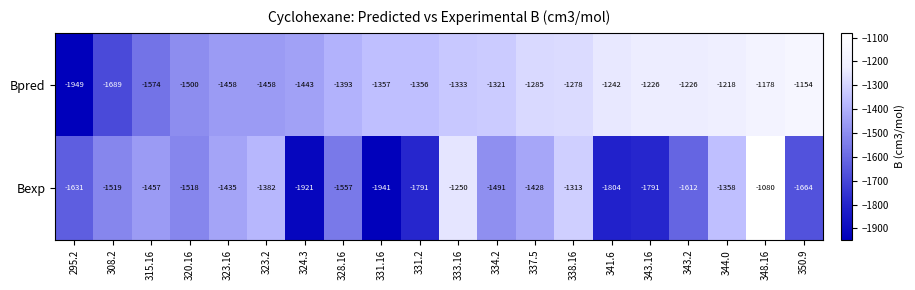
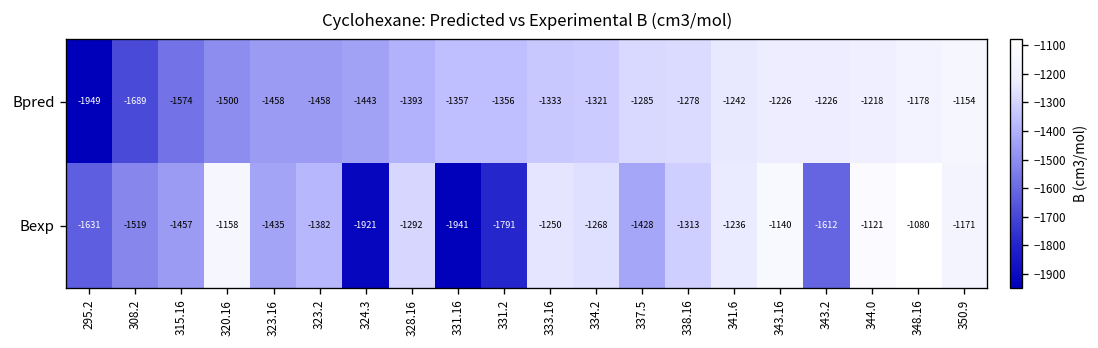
  {
    "Bpred": {
      "295.2": -1949,
      "308.2": -1689,
      "315.16": -1574,
      "320.16": -1500,
      "323.16": -1458,
      "323.2": -1458,
      "324.3": -1443,
      "328.16": -1393,
      "331.16": -1357,
      "331.2": -1356,
      "333.16": -1333,
      "334.2": -1321,
      "337.5": -1285,
      "338.16": -1278,
      "341.6": -1242,
      "343.16": -1226,
      "343.2": -1226,
      "344.0": -1218,
      "348.16": -1178,
      "350.9": -1154
    },
    "Bexp": {
      "295.2": -1631,
      "308.2": -1519,
      "315.16": -1457,
-     "320.16": -1518,
+     "320.16": -1158,
      "323.16": -1435,
      "323.2": -1382,
      "324.3": -1921,
-     "328.16": -1557,
+     "328.16": -1292,
      "331.16": -1941,
      "331.2": -1791,
      "333.16": -1250,
-     "334.2": -1491,
+     "334.2": -1268,
      "337.5": -1428,
      "338.16": -1313,
-     "341.6": -1804,
-     "343.16": -1791,
+     "341.6": -1236,
+     "343.16": -1140,
      "343.2": -1612,
-     "344.0": -1358,
+     "344.0": -1121,
      "348.16": -1080,
-     "350.9": -1664
+     "350.9": -1171
    }
  }
